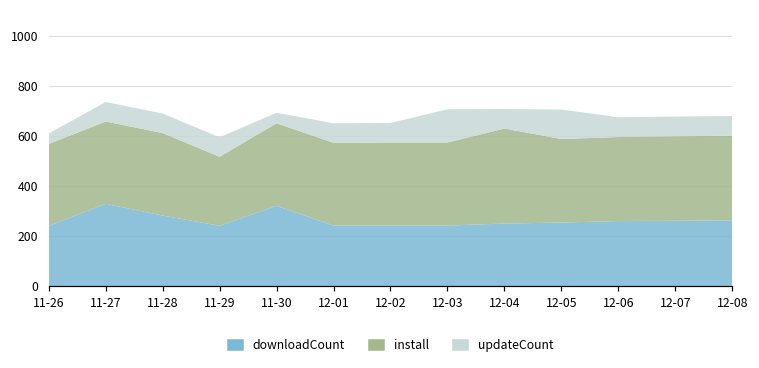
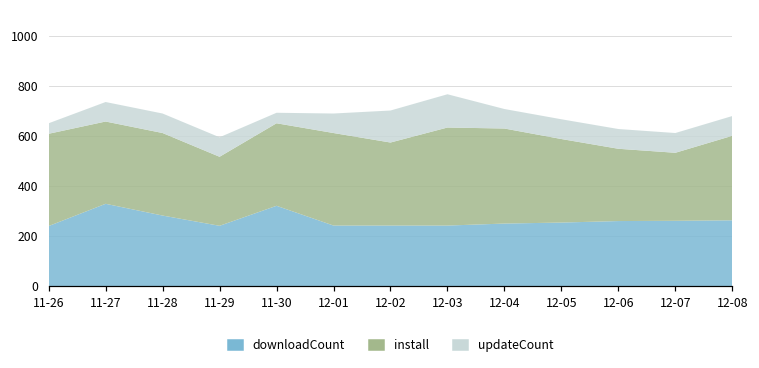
  {
    "downloadCount": {
      "11-26": 240,
      "11-27": 330,
      "11-28": 280,
      "11-29": 240,
      "11-30": 320,
      "12-01": 240,
      "12-02": 240,
      "12-03": 240,
      "12-04": 250,
      "12-05": 250,
      "12-06": 260,
      "12-07": 260,
      "12-08": 260
    },
    "install": {
-     "11-26": 330,
+     "11-26": 370,
      "11-27": 330,
      "11-28": 330,
      "11-29": 280,
      "11-30": 330,
-     "12-01": 330,
+     "12-01": 370,
      "12-02": 330,
-     "12-03": 330,
+     "12-03": 390,
      "12-04": 380,
      "12-05": 330,
-     "12-06": 340,
-     "12-07": 340,
+     "12-06": 290,
+     "12-07": 270,
      "12-08": 340
    },
    "updateCount": {
      "11-26": 40,
      "11-27": 80,
      "11-28": 80,
      "11-29": 80,
      "11-30": 40,
      "12-01": 80,
-     "12-02": 80,
+     "12-02": 130,
      "12-03": 130,
      "12-04": 80,
-     "12-05": 120,
+     "12-05": 80,
      "12-06": 80,
      "12-07": 80,
      "12-08": 80
    }
  }
